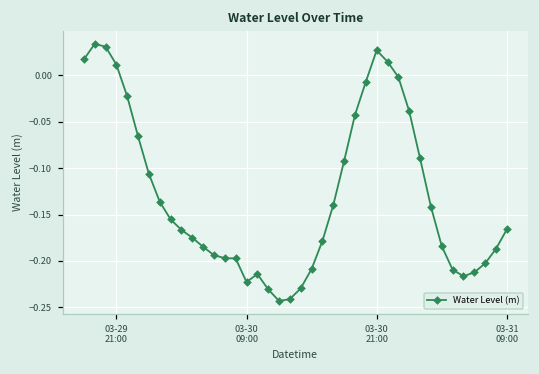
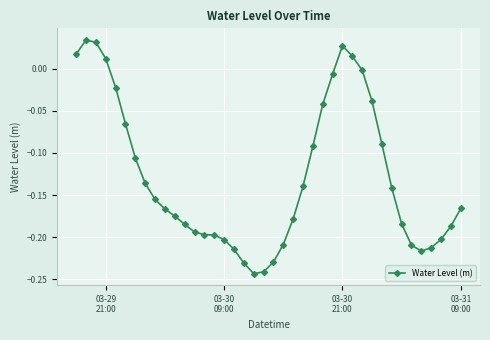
  {
    "03-29 21:00": 0.01,
-   "03-30 09:00": -0.22,
+   "03-30 09:00": -0.20,
    "03-30 21:00": 0.03,
    "03-31 09:00": -0.17
  }
